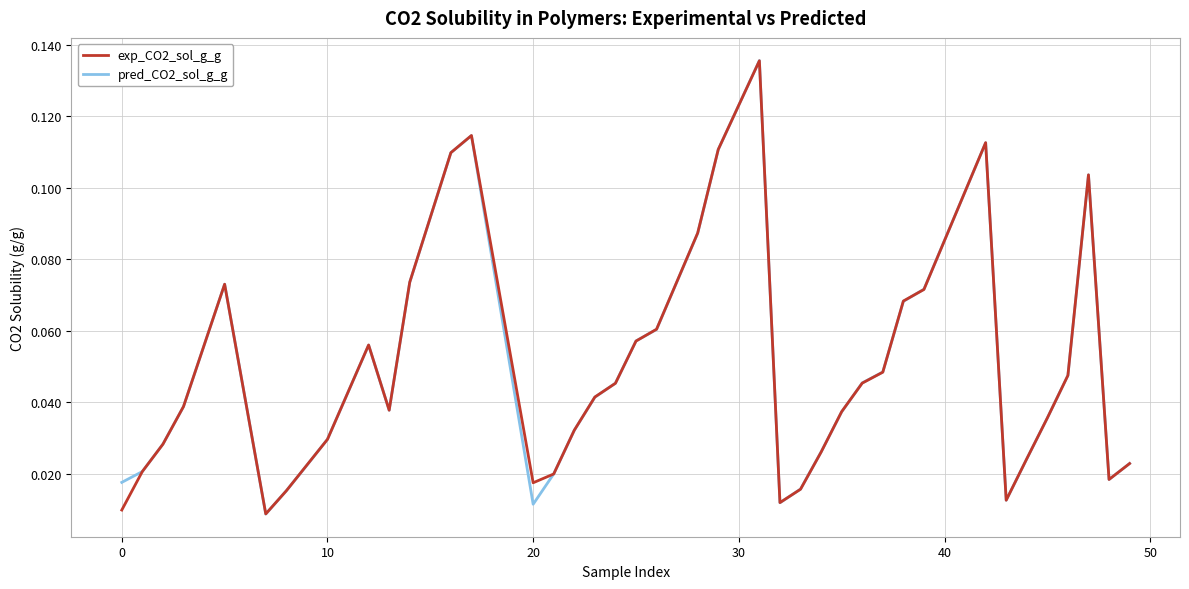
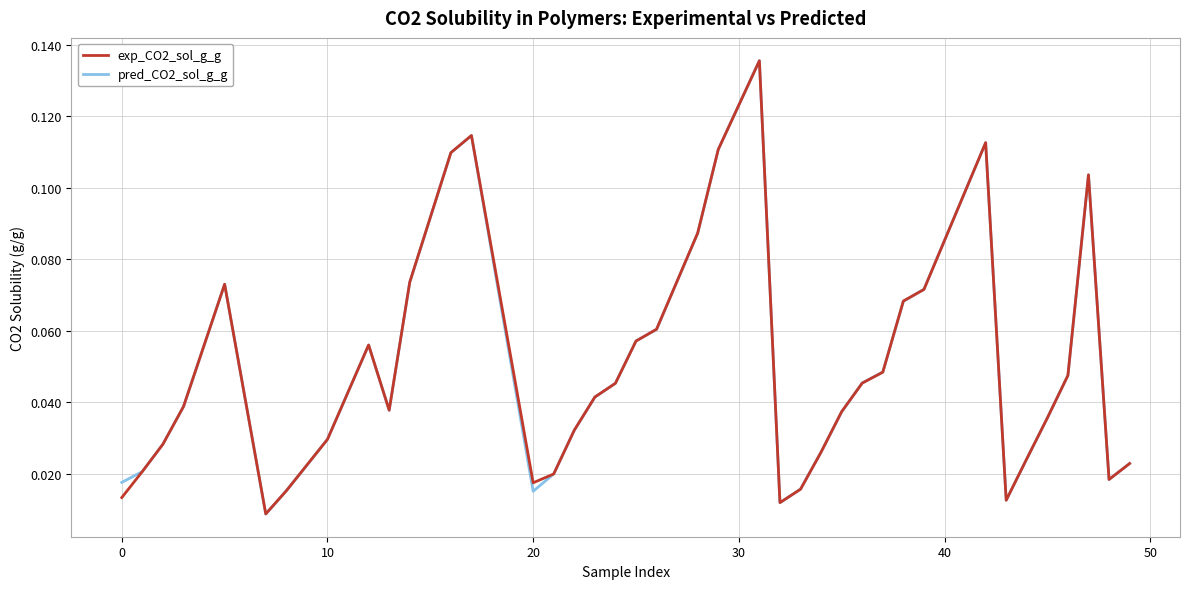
  {
    "exp_CO2_sol_g_g": {
-     "0": 0.010,
+     "0": 0.013,
      "20": 0.017
    },
    "pred_CO2_sol_g_g": {
      "0": 0.018,
-     "20": 0.011
+     "20": 0.015
    }
  }
